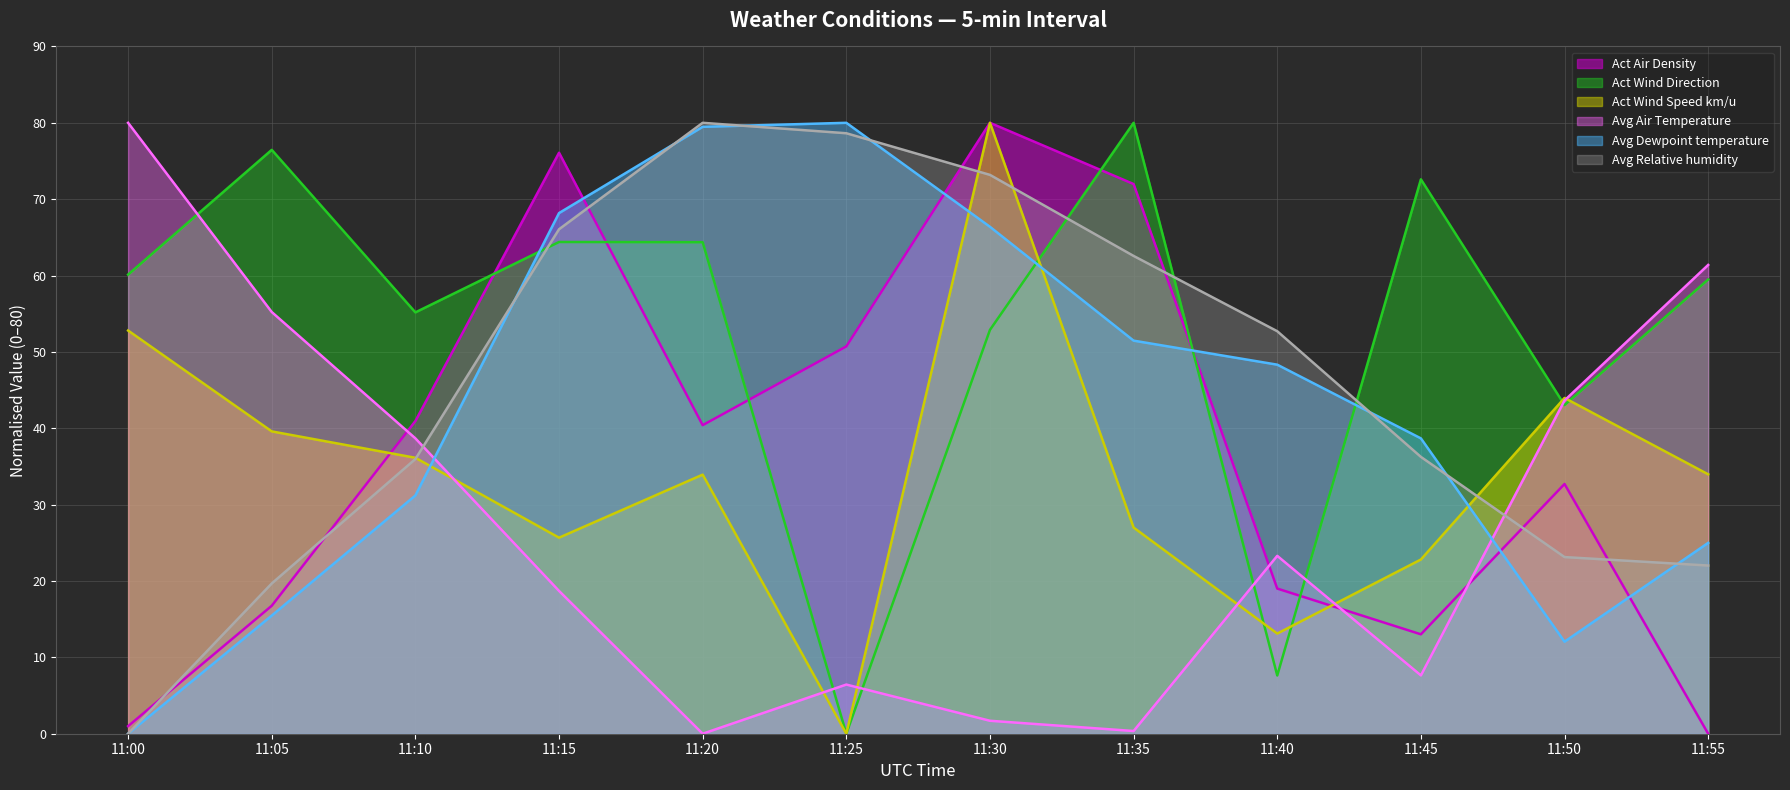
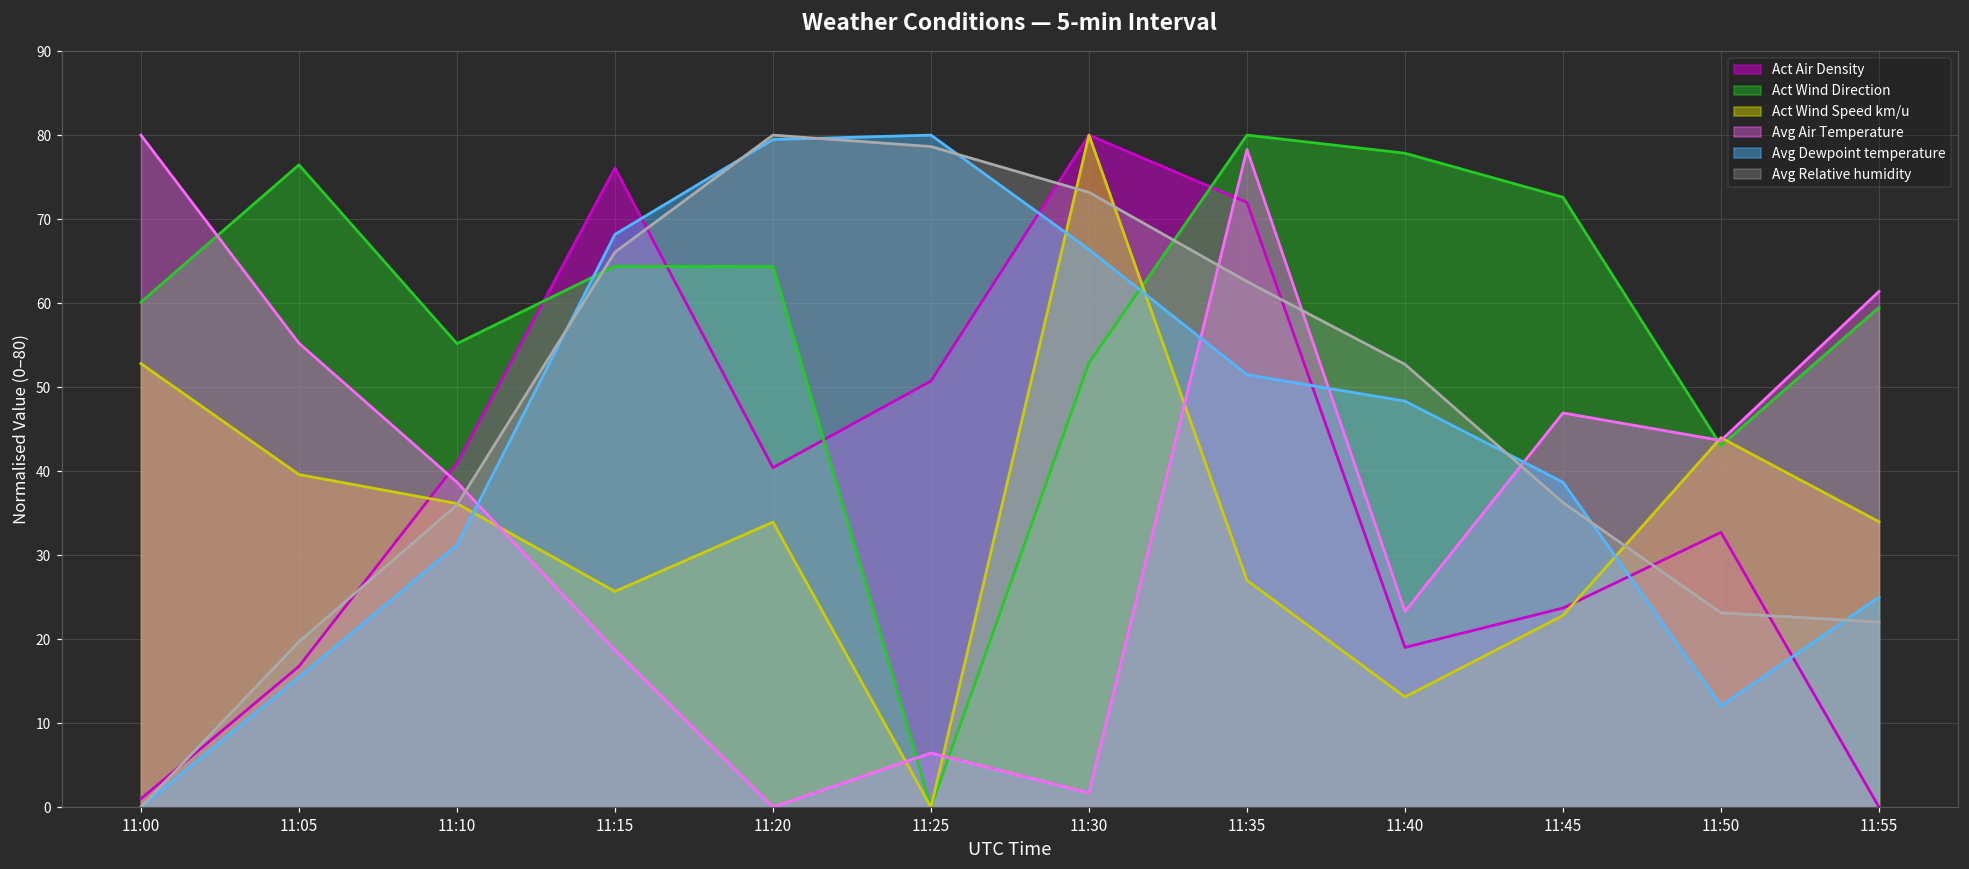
  {
    "Act Air Density": {
      "11:00": 1,
      "11:05": 17,
      "11:10": 41,
      "11:15": 76,
      "11:20": 40,
      "11:25": 51,
      "11:35": 72,
      "11:40": 19,
-     "11:45": 13,
+     "11:45": 24,
      "11:50": 33,
      "11:55": 0
    },
    "Act Wind Direction": {
      "11:00": 60,
      "11:05": 76,
      "11:10": 55,
      "11:15": 64,
      "11:20": 64,
      "11:30": 53,
      "11:35": 80,
-     "11:40": 8,
+     "11:40": 78,
      "11:45": 73,
      "11:50": 43,
      "11:55": 59
    },
    "Act Wind Speed km/u": {
      "11:00": 53,
      "11:05": 40,
      "11:15": 26,
      "11:20": 34,
      "11:35": 27,
      "11:40": 13,
      "11:45": 23,
      "11:55": 34
    },
    "Avg Air Temperature": {
      "11:00": 80,
      "11:05": 55,
      "11:10": 39,
      "11:15": 19,
      "11:20": 0,
      "11:25": 6,
      "11:30": 2,
-     "11:35": 0,
+     "11:35": 78,
      "11:40": 23,
-     "11:45": 8,
+     "11:45": 47,
      "11:55": 61
    },
    "Avg Dewpoint temperature": {
      "11:05": 15,
      "11:10": 31,
      "11:15": 68,
      "11:20": 79,
      "11:25": 80,
      "11:30": 66,
      "11:35": 51,
      "11:40": 48,
      "11:45": 39,
      "11:50": 12,
      "11:55": 25
    },
    "Avg Relative humidity": {
      "11:05": 20,
      "11:15": 66,
      "11:20": 80,
      "11:25": 79,
      "11:30": 73,
      "11:35": 63,
      "11:40": 53,
      "11:45": 36,
      "11:50": 23,
      "11:55": 22
    }
  }
